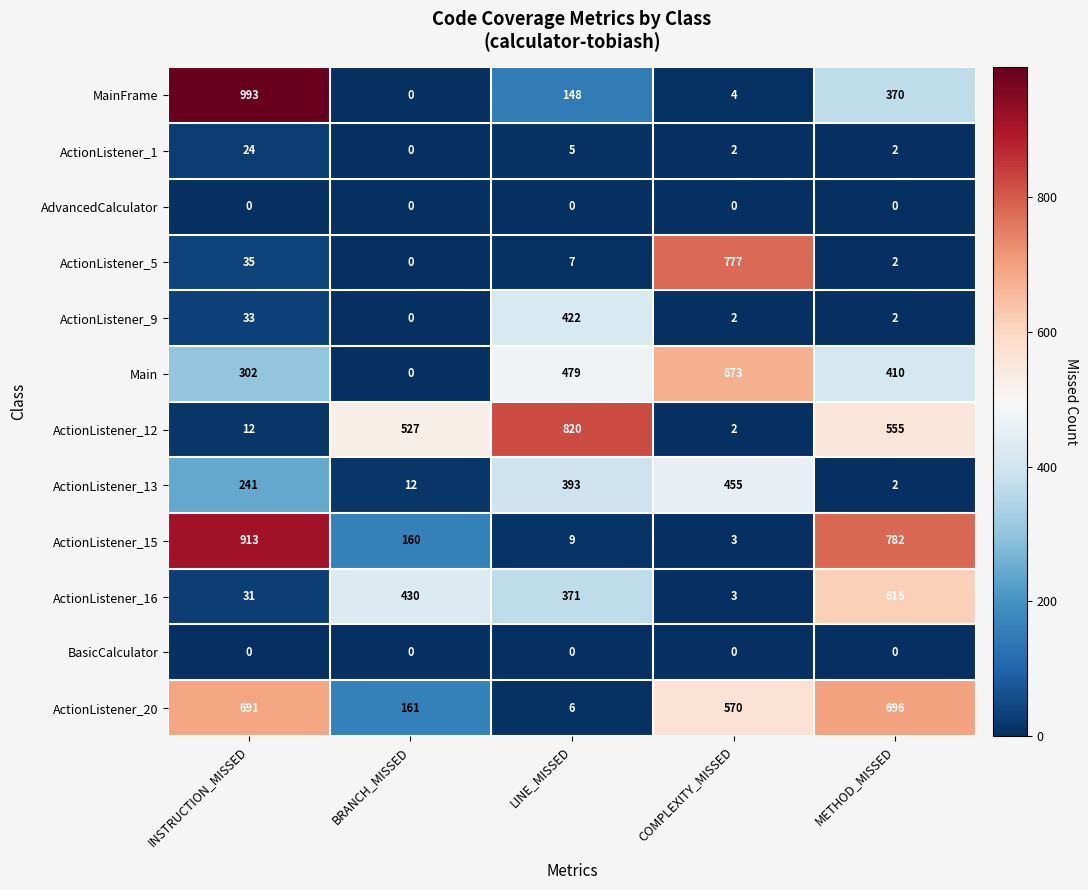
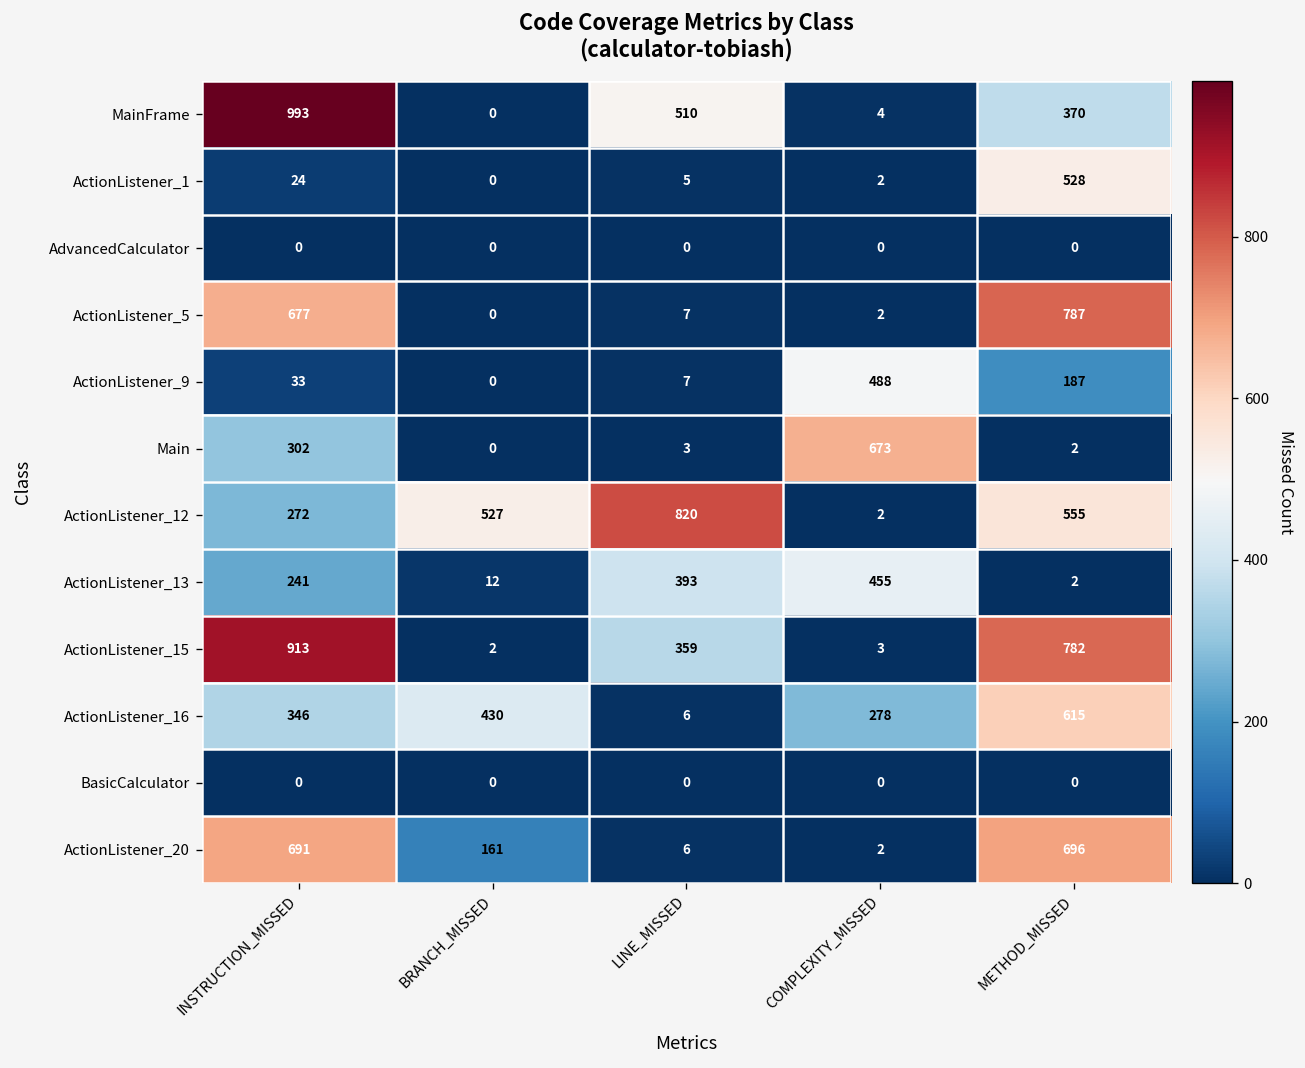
  {
    "MainFrame": {
      "INSTRUCTION_MISSED": 993,
      "BRANCH_MISSED": 0,
-     "LINE_MISSED": 148,
+     "LINE_MISSED": 510,
      "COMPLEXITY_MISSED": 4,
      "METHOD_MISSED": 370
    },
    "ActionListener_1": {
      "INSTRUCTION_MISSED": 24,
      "BRANCH_MISSED": 0,
      "LINE_MISSED": 5,
      "COMPLEXITY_MISSED": 2,
-     "METHOD_MISSED": 2
+     "METHOD_MISSED": 528
    },
    "AdvancedCalculator": {
      "INSTRUCTION_MISSED": 0,
      "BRANCH_MISSED": 0,
      "LINE_MISSED": 0,
      "COMPLEXITY_MISSED": 0,
      "METHOD_MISSED": 0
    },
    "ActionListener_5": {
-     "INSTRUCTION_MISSED": 35,
+     "INSTRUCTION_MISSED": 677,
      "BRANCH_MISSED": 0,
      "LINE_MISSED": 7,
-     "COMPLEXITY_MISSED": 777,
-     "METHOD_MISSED": 2
+     "COMPLEXITY_MISSED": 2,
+     "METHOD_MISSED": 787
    },
    "ActionListener_9": {
      "INSTRUCTION_MISSED": 33,
      "BRANCH_MISSED": 0,
-     "LINE_MISSED": 422,
-     "COMPLEXITY_MISSED": 2,
-     "METHOD_MISSED": 2
+     "LINE_MISSED": 7,
+     "COMPLEXITY_MISSED": 488,
+     "METHOD_MISSED": 187
    },
    "Main": {
      "INSTRUCTION_MISSED": 302,
      "BRANCH_MISSED": 0,
-     "LINE_MISSED": 479,
+     "LINE_MISSED": 3,
      "COMPLEXITY_MISSED": 673,
-     "METHOD_MISSED": 410
+     "METHOD_MISSED": 2
    },
    "ActionListener_12": {
-     "INSTRUCTION_MISSED": 12,
+     "INSTRUCTION_MISSED": 272,
      "BRANCH_MISSED": 527,
      "LINE_MISSED": 820,
      "COMPLEXITY_MISSED": 2,
      "METHOD_MISSED": 555
    },
    "ActionListener_13": {
      "INSTRUCTION_MISSED": 241,
      "BRANCH_MISSED": 12,
      "LINE_MISSED": 393,
      "COMPLEXITY_MISSED": 455,
      "METHOD_MISSED": 2
    },
    "ActionListener_15": {
      "INSTRUCTION_MISSED": 913,
-     "BRANCH_MISSED": 160,
-     "LINE_MISSED": 9,
+     "BRANCH_MISSED": 2,
+     "LINE_MISSED": 359,
      "COMPLEXITY_MISSED": 3,
      "METHOD_MISSED": 782
    },
    "ActionListener_16": {
-     "INSTRUCTION_MISSED": 31,
+     "INSTRUCTION_MISSED": 346,
      "BRANCH_MISSED": 430,
-     "LINE_MISSED": 371,
-     "COMPLEXITY_MISSED": 3,
+     "LINE_MISSED": 6,
+     "COMPLEXITY_MISSED": 278,
      "METHOD_MISSED": 615
    },
    "BasicCalculator": {
      "INSTRUCTION_MISSED": 0,
      "BRANCH_MISSED": 0,
      "LINE_MISSED": 0,
      "COMPLEXITY_MISSED": 0,
      "METHOD_MISSED": 0
    },
    "ActionListener_20": {
      "INSTRUCTION_MISSED": 691,
      "BRANCH_MISSED": 161,
      "LINE_MISSED": 6,
-     "COMPLEXITY_MISSED": 570,
+     "COMPLEXITY_MISSED": 2,
      "METHOD_MISSED": 696
    }
  }
